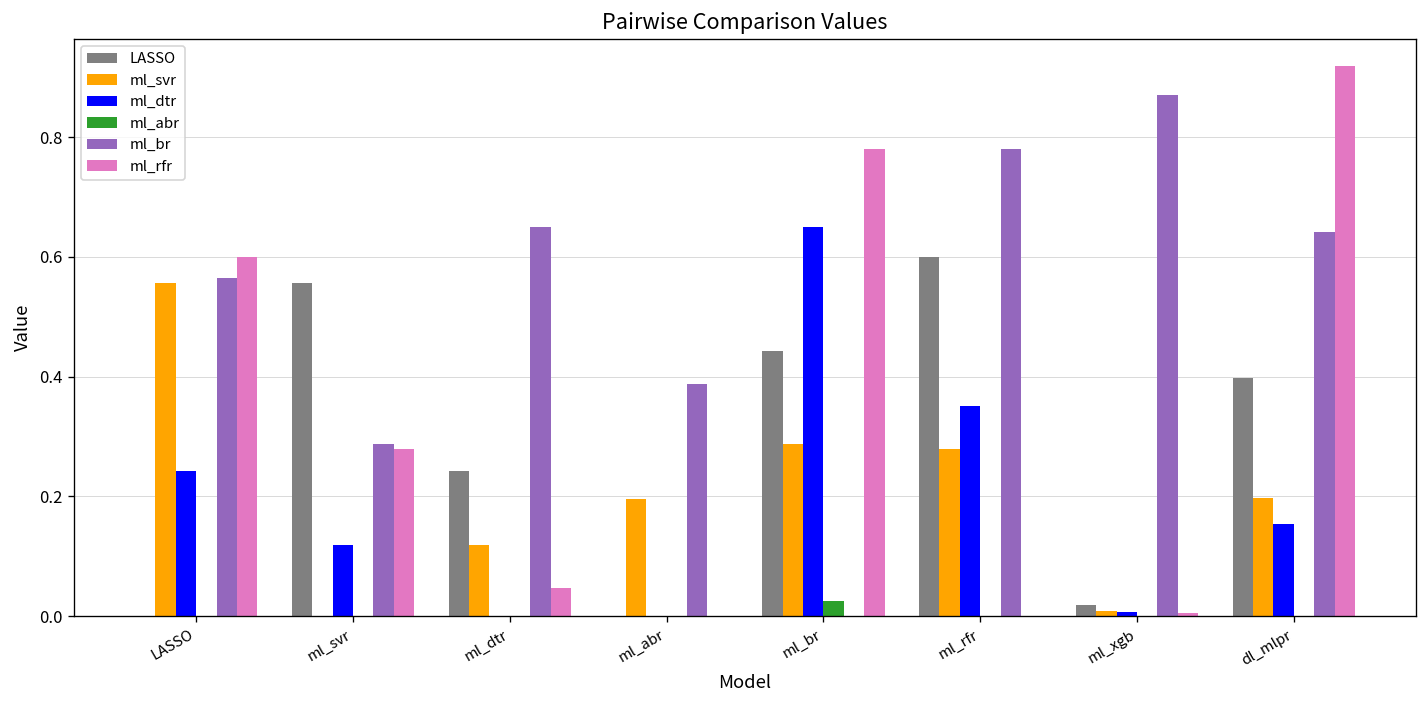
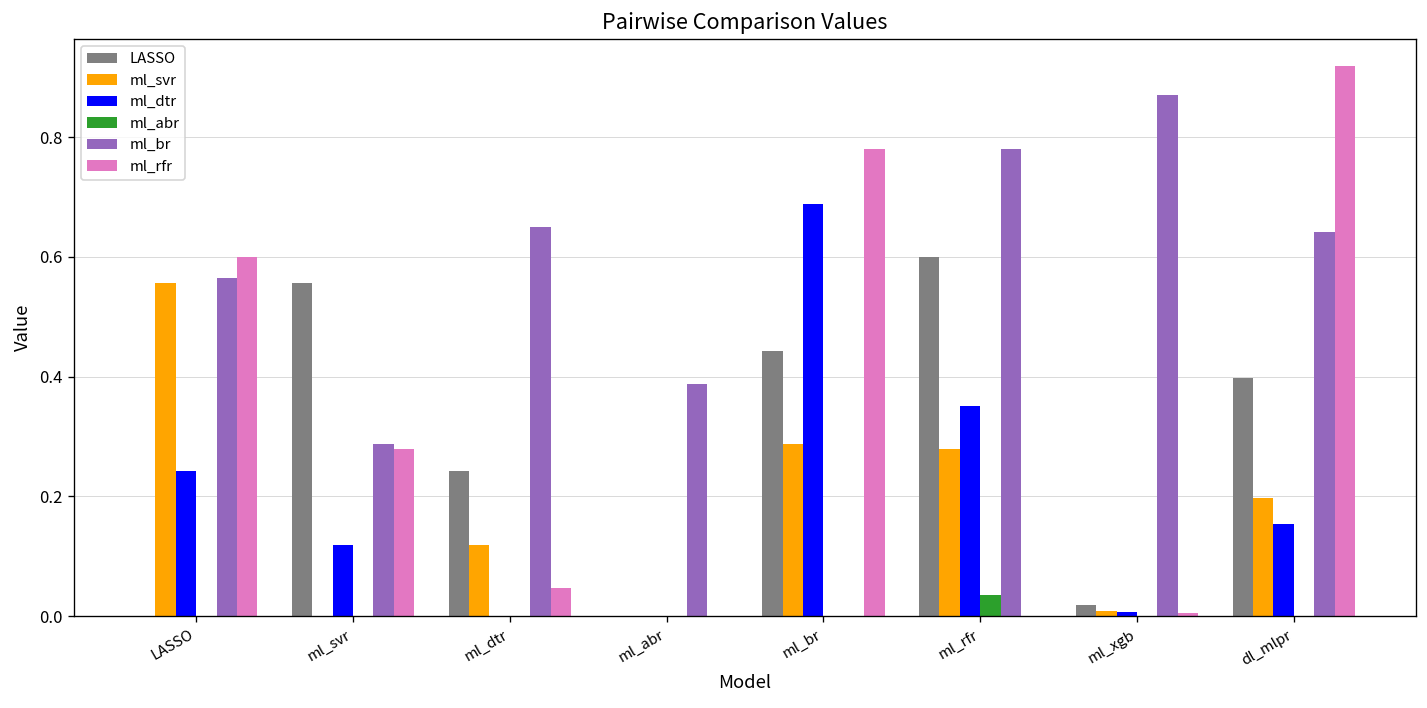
  {
    "LASSO": {
      "LASSO": 0.00,
      "ml_svr": 0.56,
      "ml_dtr": 0.24,
      "ml_br": 0.44,
      "ml_rfr": 0.60,
      "ml_xgb": 0.02,
      "dl_mlpr": 0.40
    },
    "ml_svr": {
      "LASSO": 0.56,
      "ml_svr": 0.00,
      "ml_dtr": 0.12,
-     "ml_abr": 0.20,
+     "ml_abr": 0.00,
      "ml_br": 0.29,
      "ml_rfr": 0.28,
      "ml_xgb": 0.01,
      "dl_mlpr": 0.20
    },
    "ml_dtr": {
      "LASSO": 0.24,
      "ml_svr": 0.12,
      "ml_dtr": 0.00,
-     "ml_br": 0.65,
+     "ml_br": 0.69,
      "ml_rfr": 0.35,
      "ml_xgb": 0.01,
      "dl_mlpr": 0.15
    },
    "ml_abr": {
      "ml_abr": 0.00,
-     "ml_br": 0.02,
-     "ml_rfr": 0.00
+     "ml_br": 0.00,
+     "ml_rfr": 0.03
    },
    "ml_br": {
      "LASSO": 0.56,
      "ml_svr": 0.29,
      "ml_dtr": 0.65,
      "ml_abr": 0.39,
      "ml_br": 0.00,
      "ml_rfr": 0.78,
      "ml_xgb": 0.87,
      "dl_mlpr": 0.64
    },
    "ml_rfr": {
      "LASSO": 0.60,
      "ml_svr": 0.28,
      "ml_dtr": 0.05,
      "ml_br": 0.78,
      "ml_rfr": 0.00,
      "ml_xgb": 0.01,
      "dl_mlpr": 0.92
    }
  }
